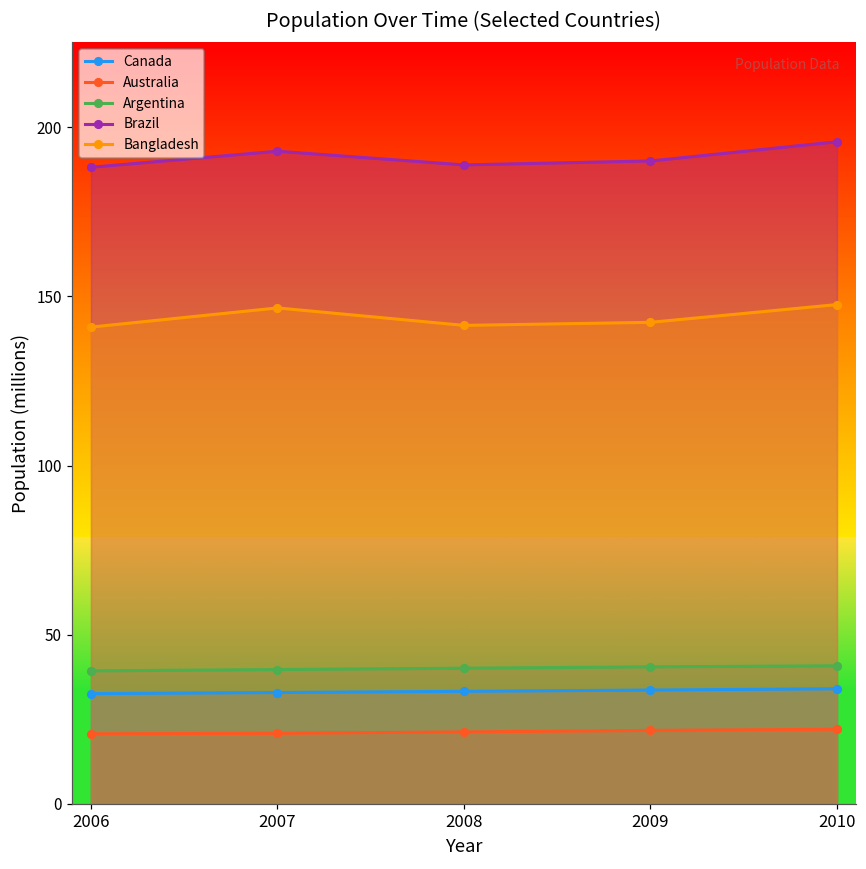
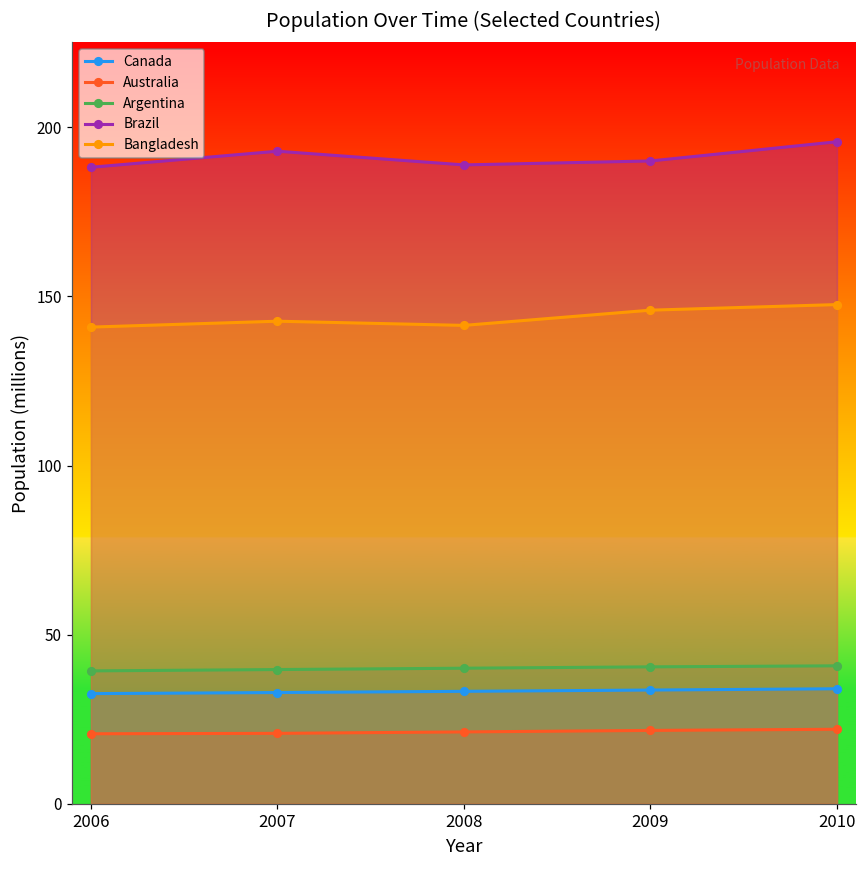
  {
    "Canada": {
      "2006": 33,
      "2007": 33,
      "2008": 33,
      "2009": 34,
      "2010": 34
    },
    "Australia": {
      "2006": 21,
      "2007": 21,
      "2008": 21,
      "2009": 22,
      "2010": 22
    },
    "Argentina": {
      "2006": 39,
      "2007": 40,
      "2008": 40,
      "2009": 40,
      "2010": 41
    },
    "Brazil": {
      "2006": 188,
      "2007": 193,
      "2008": 189,
      "2009": 190,
      "2010": 196
    },
    "Bangladesh": {
      "2006": 141,
-     "2007": 147,
+     "2007": 143,
      "2008": 141,
-     "2009": 142,
+     "2009": 146,
      "2010": 148
    }
  }
